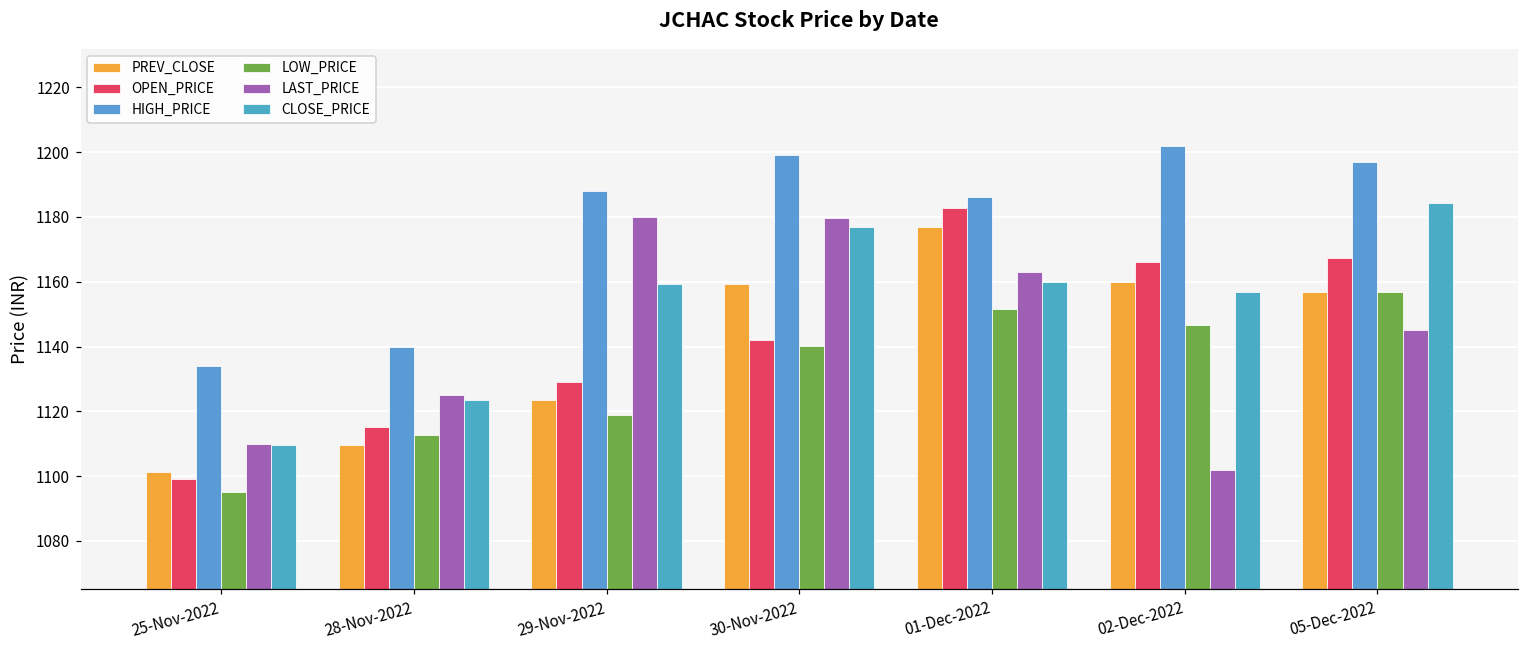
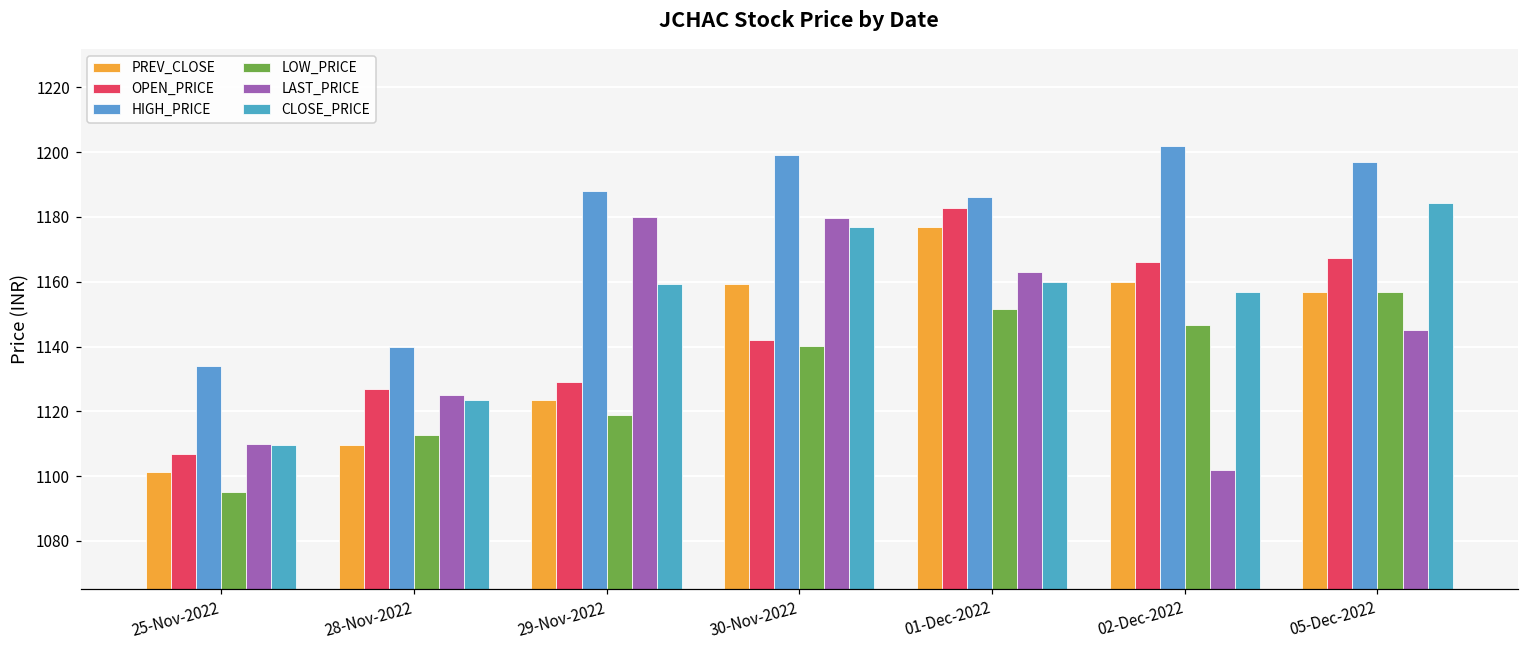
  {
    "PREV_CLOSE": {
      "25-Nov-2022": 1101,
      "28-Nov-2022": 1110,
      "29-Nov-2022": 1124,
      "30-Nov-2022": 1159,
      "01-Dec-2022": 1177,
      "02-Dec-2022": 1160,
      "05-Dec-2022": 1157
    },
    "OPEN_PRICE": {
-     "25-Nov-2022": 1099,
-     "28-Nov-2022": 1115,
+     "25-Nov-2022": 1107,
+     "28-Nov-2022": 1127,
      "29-Nov-2022": 1129,
      "30-Nov-2022": 1142,
      "01-Dec-2022": 1183,
      "02-Dec-2022": 1166,
      "05-Dec-2022": 1167
    },
    "LOW_PRICE": {
      "25-Nov-2022": 1095,
      "28-Nov-2022": 1113,
      "29-Nov-2022": 1119,
      "30-Nov-2022": 1140,
      "01-Dec-2022": 1152,
      "02-Dec-2022": 1147,
      "05-Dec-2022": 1157
    },
    "LAST_PRICE": {
      "25-Nov-2022": 1110,
      "28-Nov-2022": 1125,
      "29-Nov-2022": 1180,
      "30-Nov-2022": 1180,
      "01-Dec-2022": 1163,
      "02-Dec-2022": 1102,
      "05-Dec-2022": 1145
    }
  }
